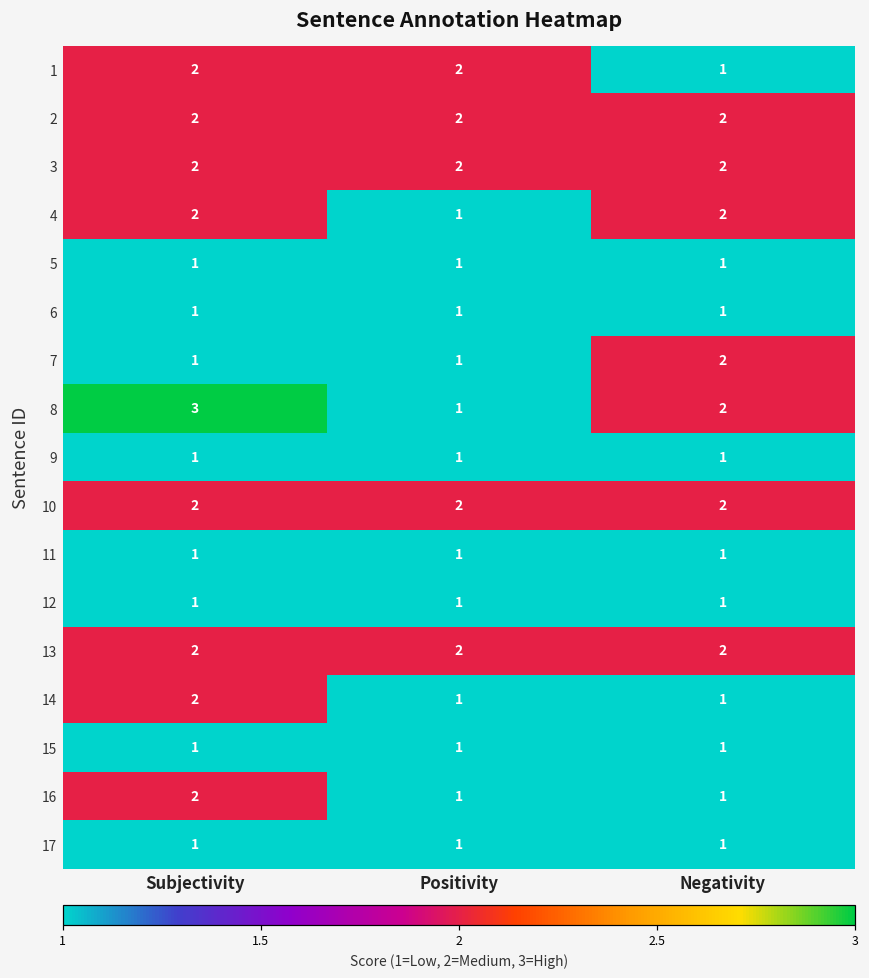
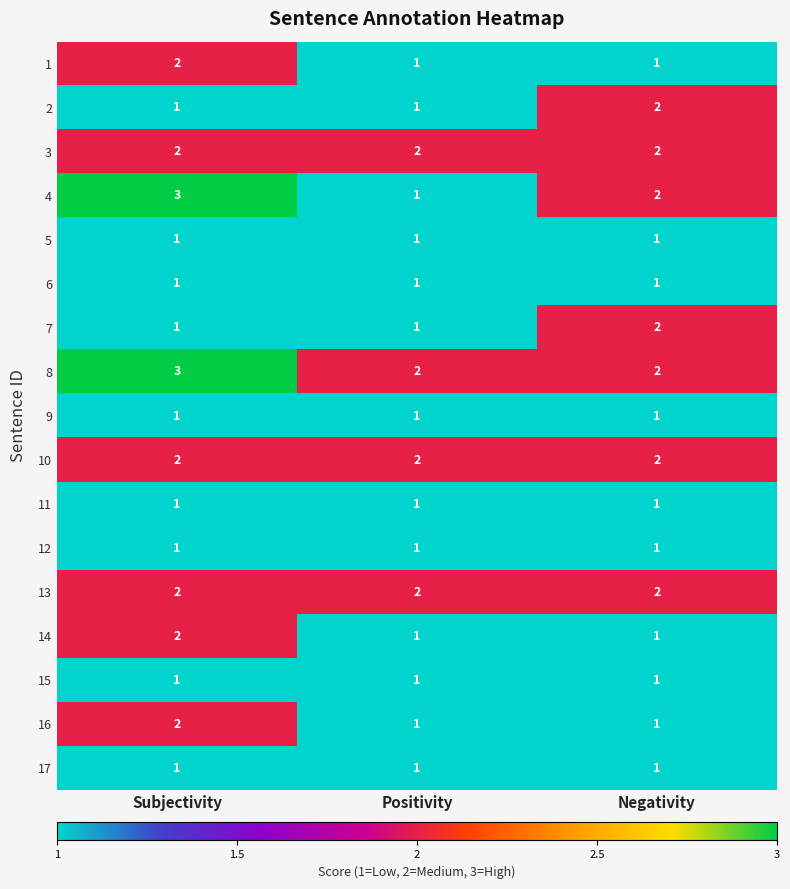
  {
    "1": {
-     "Positivity": 2
+     "Positivity": 1
    },
    "2": {
-     "Subjectivity": 2,
-     "Positivity": 2
+     "Subjectivity": 1,
+     "Positivity": 1
    },
    "4": {
-     "Subjectivity": 2
+     "Subjectivity": 3
    },
    "8": {
-     "Positivity": 1
+     "Positivity": 2
    }
  }
